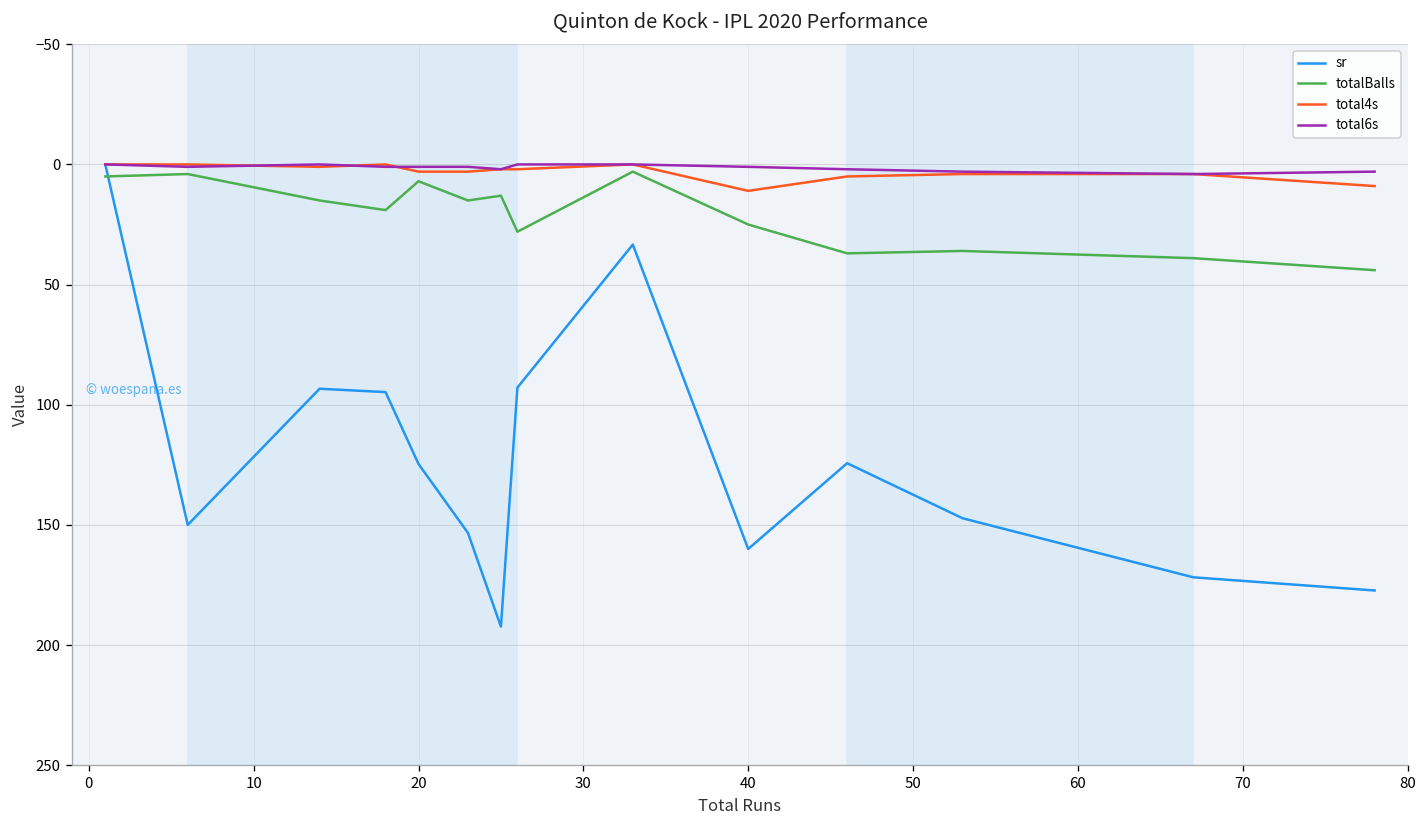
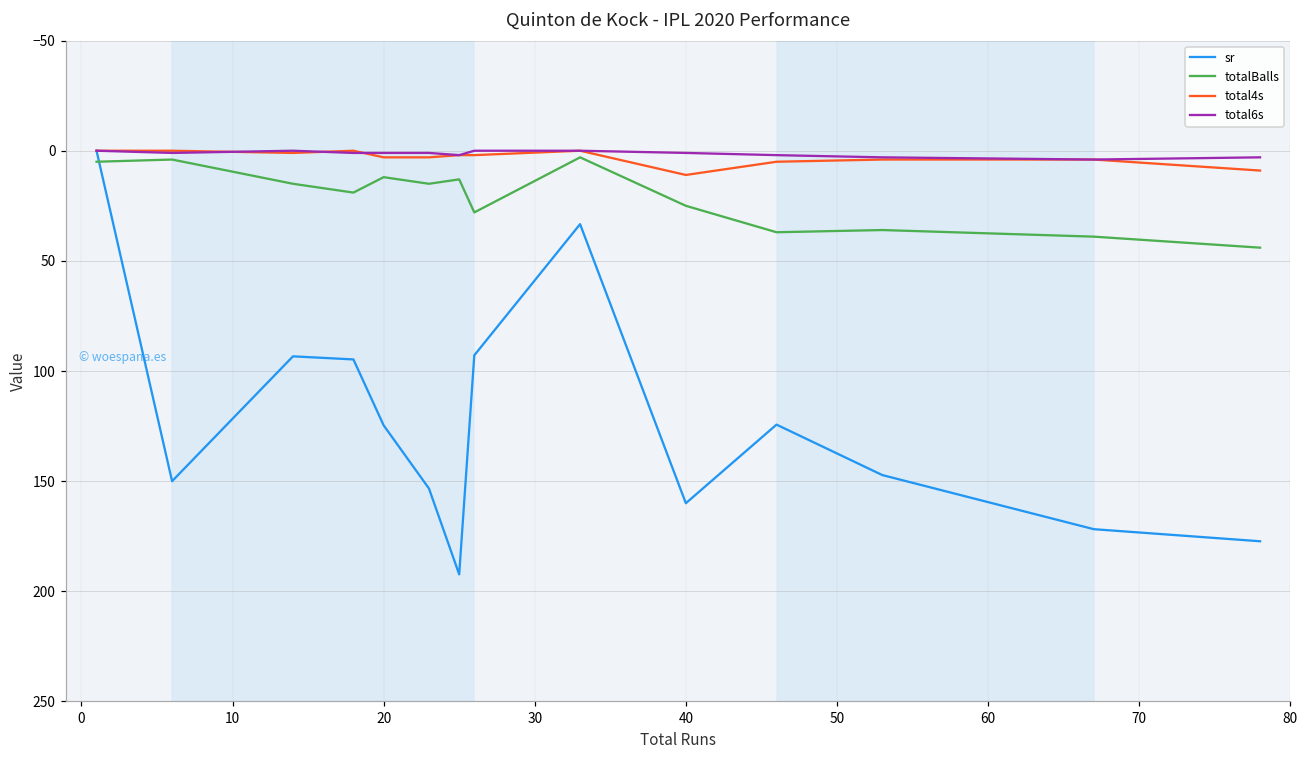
  {
    "sr": {
      "20": 125,
      "40": 160
    },
    "totalBalls": {
-     "20": 7,
+     "20": 12,
      "40": 25
    },
    "total4s": {
      "20": 3,
      "40": 11
    },
    "total6s": {
      "20": 1,
      "40": 1
    }
  }
